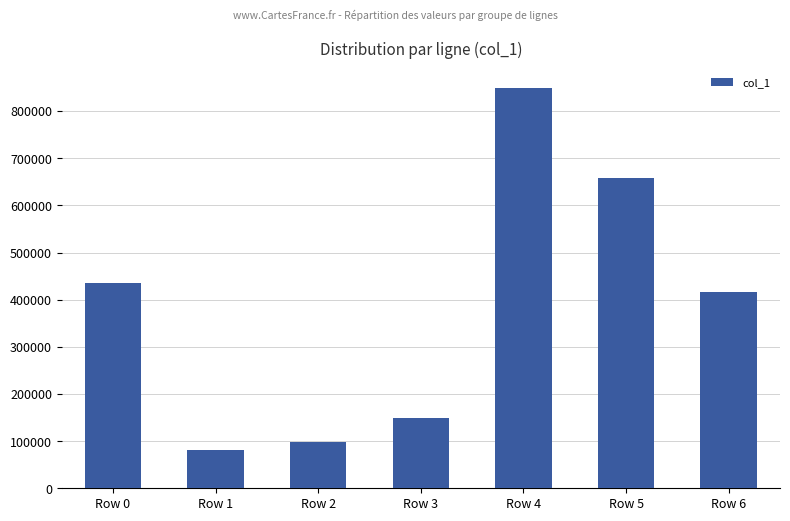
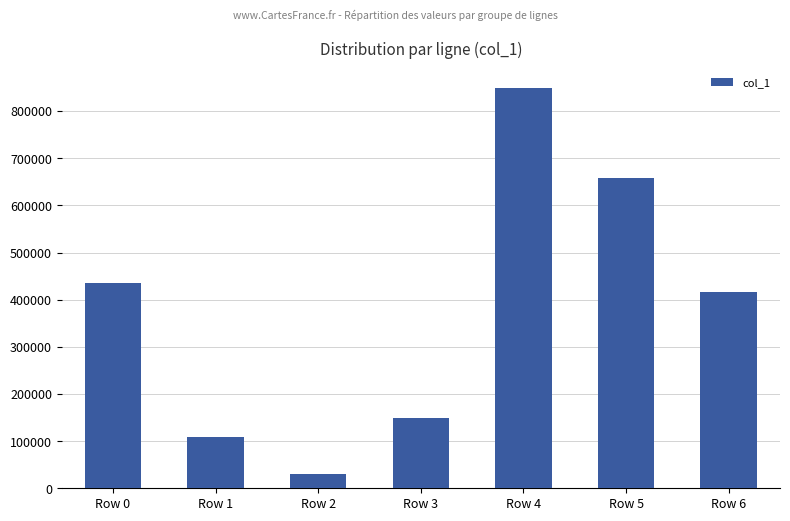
  {
    "Row 0": 440000,
-   "Row 1": 80000,
-   "Row 2": 100000,
+   "Row 1": 110000,
+   "Row 2": 30000,
    "Row 3": 150000,
    "Row 4": 850000,
    "Row 5": 660000,
    "Row 6": 420000
  }
